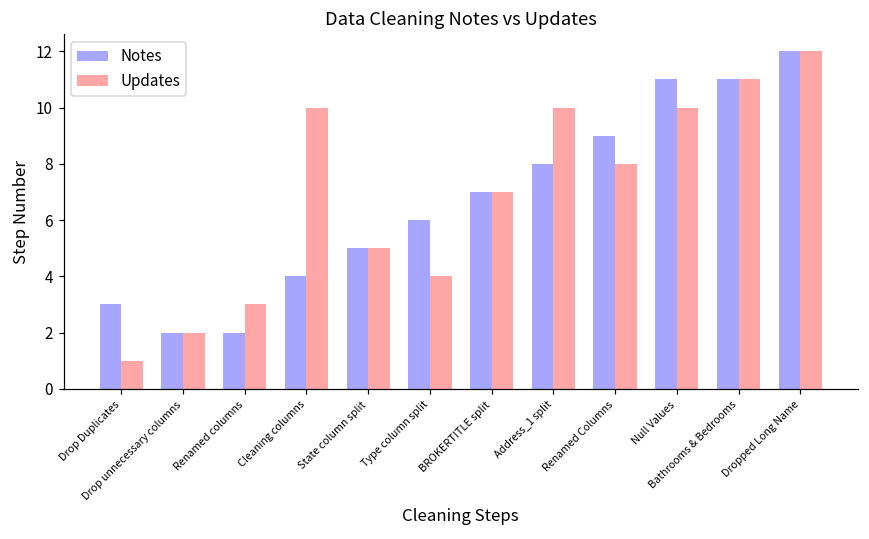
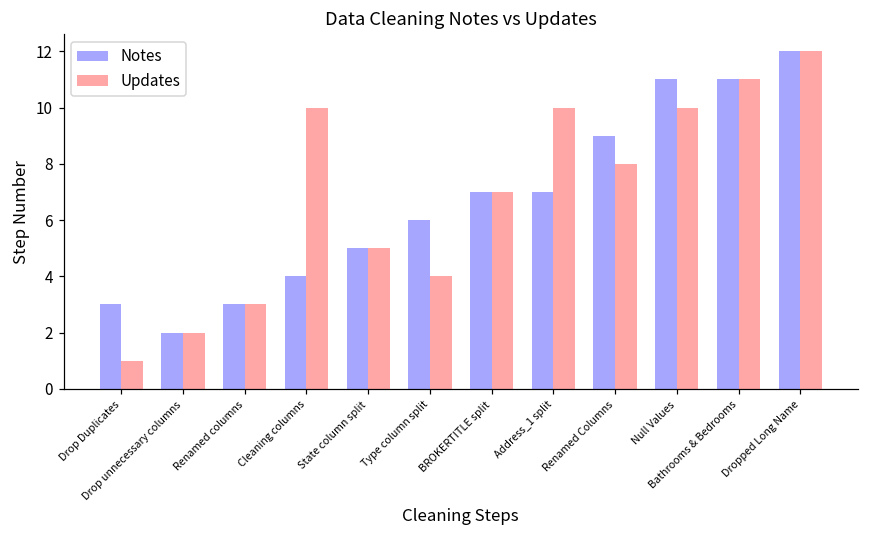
  {
    "Notes": {
      "Drop Duplicates": 3,
      "Drop unnecessary columns": 2,
-     "Renamed columns": 2,
+     "Renamed columns": 3,
      "Cleaning columns": 4,
      "State column split": 5,
      "Type column split": 6,
      "BROKERTITLE split": 7,
-     "Address_1 split": 8,
+     "Address_1 split": 7,
      "Renamed Columns": 9,
      "Null Values": 11,
      "Bathrooms & Bedrooms": 11,
      "Dropped Long Name": 12
    },
    "Updates": {
      "Drop Duplicates": 1,
      "Drop unnecessary columns": 2,
      "Renamed columns": 3,
      "Cleaning columns": 10,
      "State column split": 5,
      "Type column split": 4,
      "BROKERTITLE split": 7,
      "Address_1 split": 10,
      "Renamed Columns": 8,
      "Null Values": 10,
      "Bathrooms & Bedrooms": 11,
      "Dropped Long Name": 12
    }
  }
